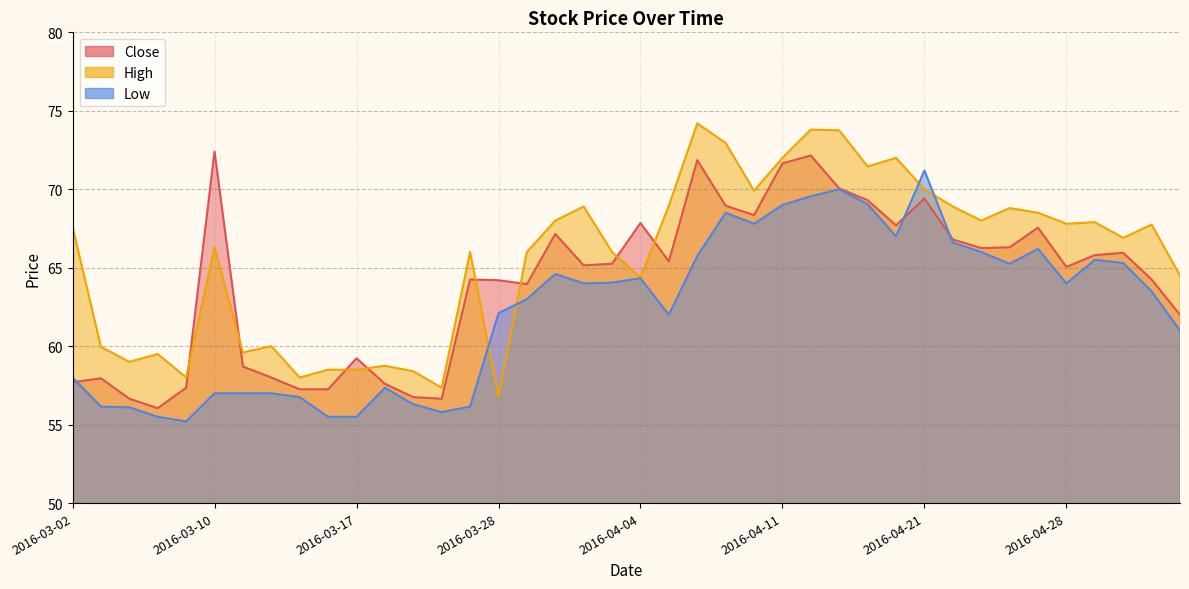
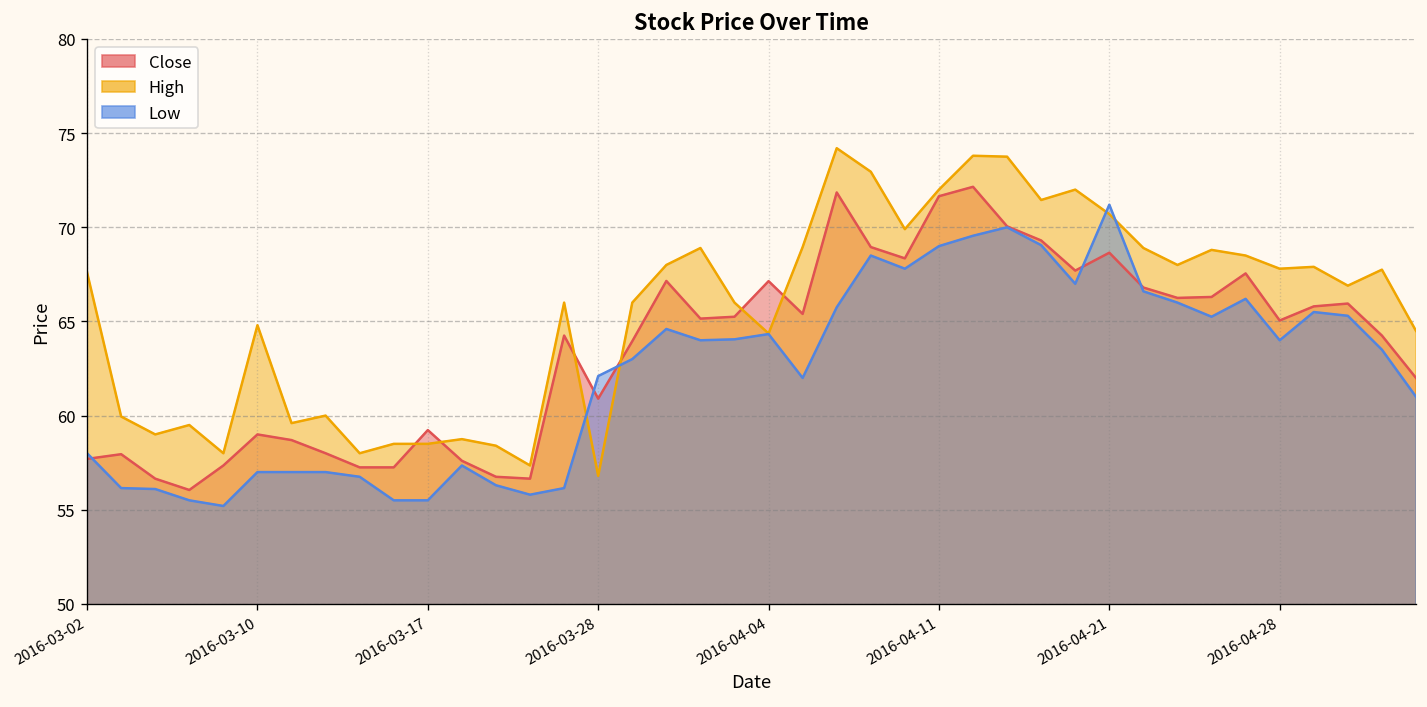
  {
    "Close": {
      "2016-03-02": 57.7,
-     "2016-03-10": 72.4,
+     "2016-03-10": 59.0,
      "2016-03-17": 59.2,
-     "2016-03-28": 64.2,
-     "2016-04-04": 67.9,
+     "2016-03-28": 60.9,
+     "2016-04-04": 67.1,
      "2016-04-11": 71.7,
-     "2016-04-21": 69.4,
+     "2016-04-21": 68.7,
      "2016-04-28": 65.1
    },
    "High": {
      "2016-03-02": 67.6,
-     "2016-03-10": 66.3,
+     "2016-03-10": 64.8,
      "2016-03-17": 58.5,
      "2016-03-28": 56.8,
      "2016-04-11": 72.0,
-     "2016-04-21": 70.0,
+     "2016-04-21": 70.7,
      "2016-04-28": 67.8
    },
    "Low": {
      "2016-03-02": 58.0,
      "2016-03-10": 57.0,
      "2016-03-17": 55.5,
      "2016-03-28": 62.1,
      "2016-04-11": 69.0,
      "2016-04-21": 71.2,
      "2016-04-28": 64.0
    }
  }
